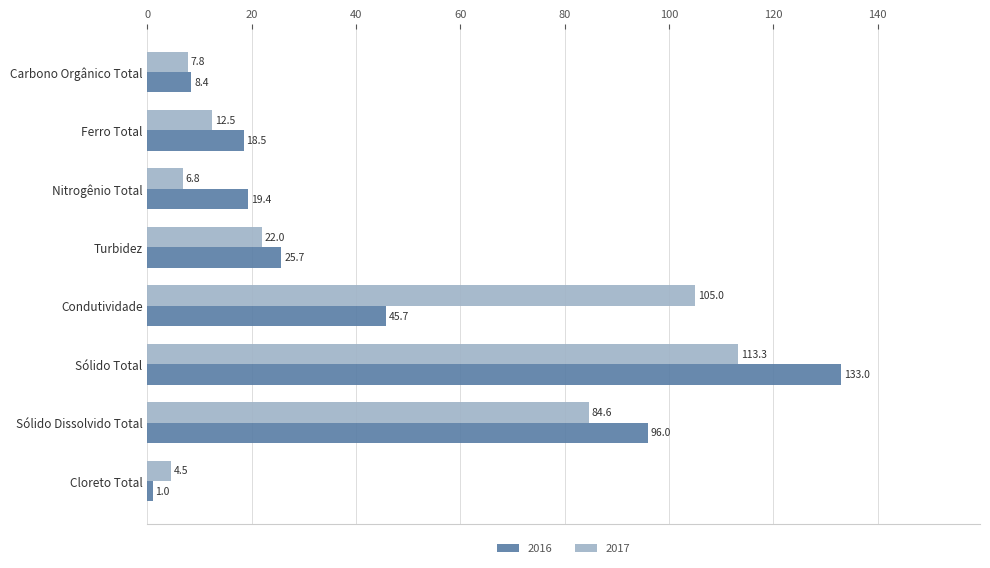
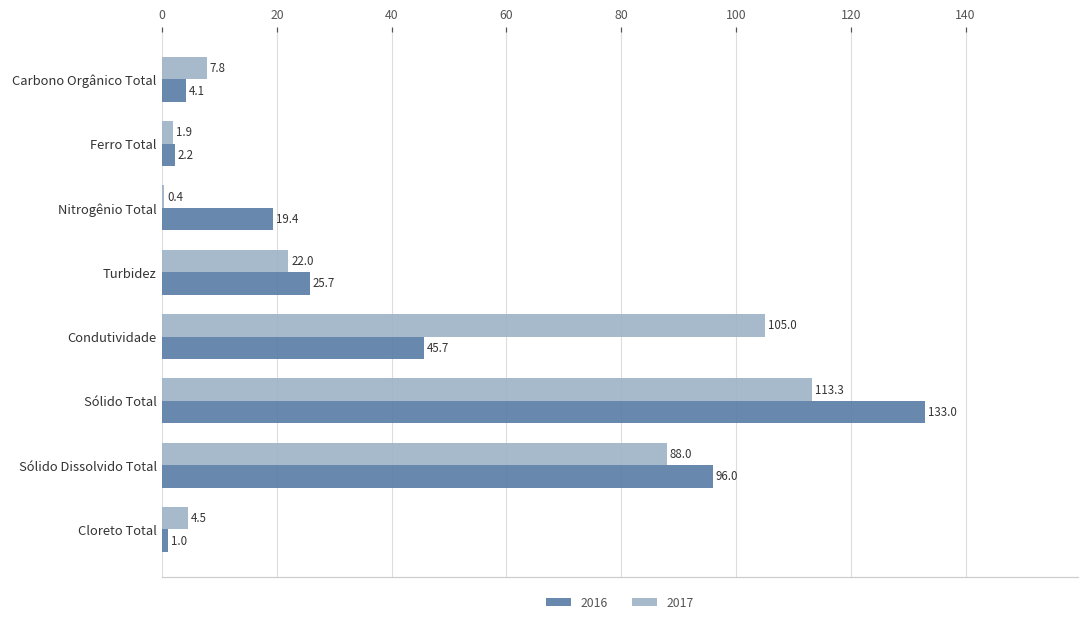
  {
    "2016": {
-     "Carbono Orgânico Total": 8.4,
-     "Ferro Total": 18.5,
+     "Carbono Orgânico Total": 4.1,
+     "Ferro Total": 2.2,
      "Nitrogênio Total": 19.4,
      "Turbidez": 25.7,
      "Condutividade": 45.7,
      "Sólido Total": 133.0,
      "Sólido Dissolvido Total": 96.0,
      "Cloreto Total": 1.0
    },
    "2017": {
      "Carbono Orgânico Total": 7.8,
-     "Ferro Total": 12.5,
-     "Nitrogênio Total": 6.8,
+     "Ferro Total": 1.9,
+     "Nitrogênio Total": 0.4,
      "Turbidez": 22.0,
      "Condutividade": 105.0,
      "Sólido Total": 113.3,
-     "Sólido Dissolvido Total": 84.6,
+     "Sólido Dissolvido Total": 88.0,
      "Cloreto Total": 4.5
    }
  }
